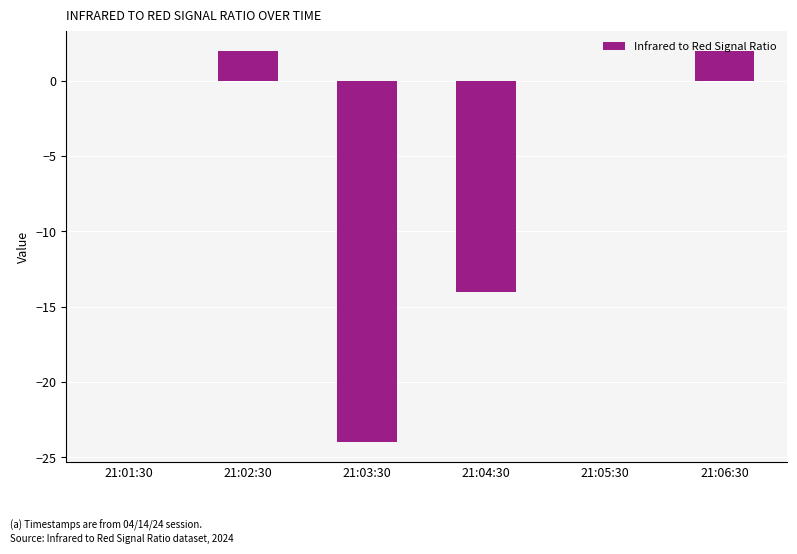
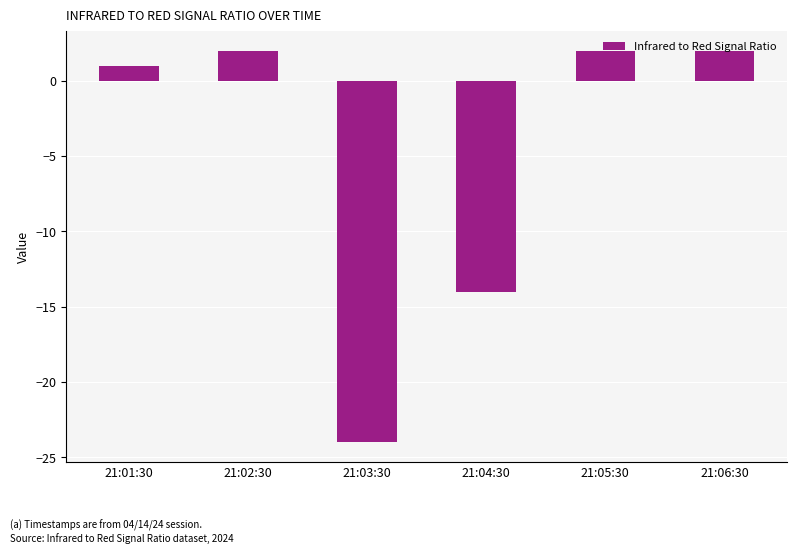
  {
-   "21:01:30": 0,
+   "21:01:30": 1,
    "21:02:30": 2,
    "21:03:30": -24,
    "21:04:30": -14,
-   "21:05:30": 0,
+   "21:05:30": 2,
    "21:06:30": 2
  }
